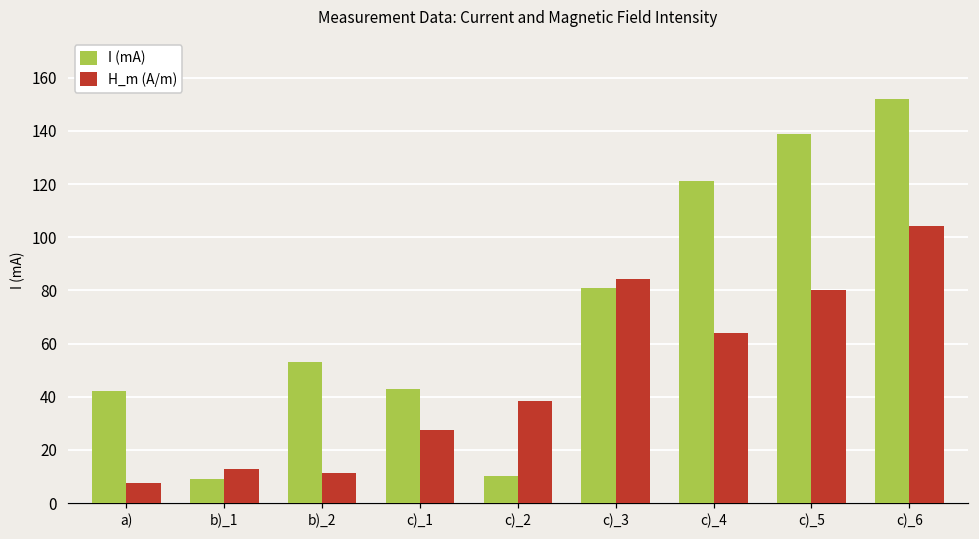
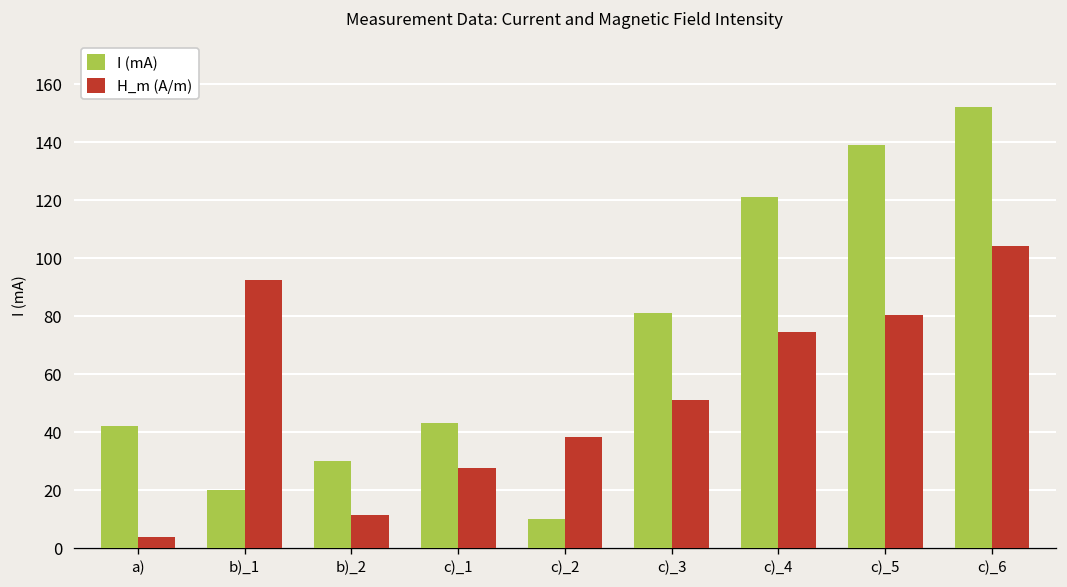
  {
    "I (mA)": {
      "a)": 42,
-     "b)_1": 9,
-     "b)_2": 53,
+     "b)_1": 20,
+     "b)_2": 30,
      "c)_1": 43,
      "c)_2": 10,
      "c)_3": 81,
      "c)_4": 121,
      "c)_5": 139,
      "c)_6": 152
    },
    "H_m (A/m)": {
-     "a)": 8,
-     "b)_1": 13,
+     "a)": 4,
+     "b)_1": 92,
      "b)_2": 11,
      "c)_1": 27,
      "c)_2": 38,
-     "c)_3": 84,
-     "c)_4": 64,
+     "c)_3": 51,
+     "c)_4": 74,
      "c)_5": 80,
      "c)_6": 104
    }
  }
